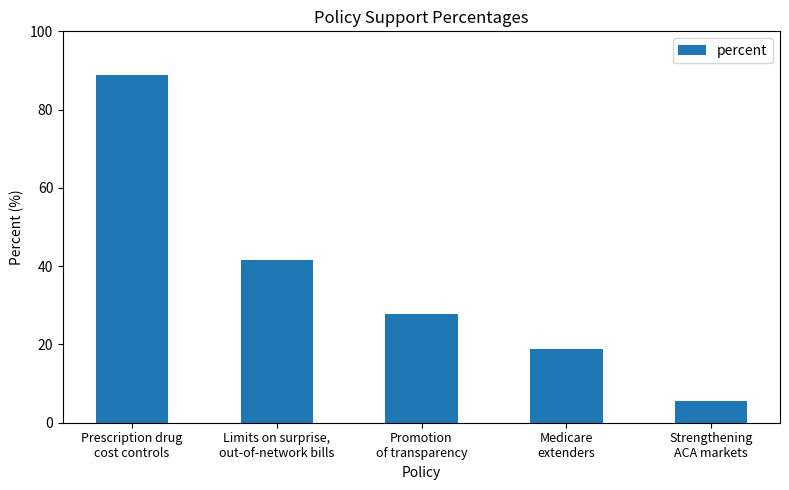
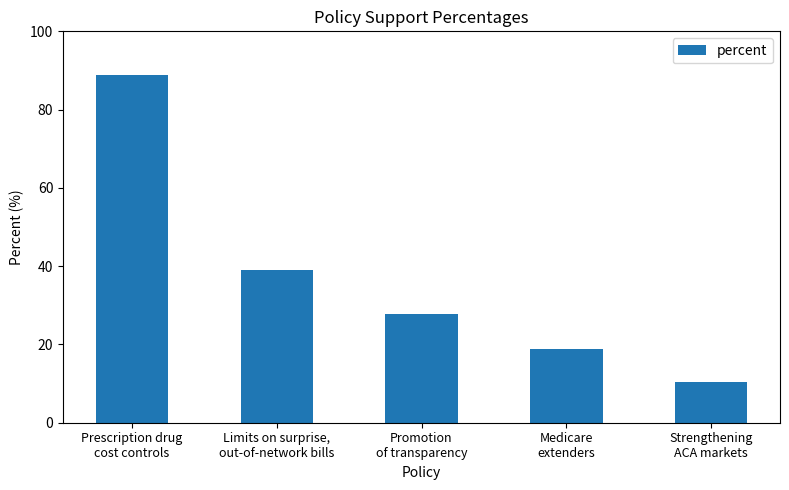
  {
    "Prescription drug cost controls": 89,
-   "Limits on surprise, out-of-network bills": 42,
+   "Limits on surprise, out-of-network bills": 39,
    "Promotion of transparency": 28,
    "Medicare extenders": 19,
-   "Strengthening ACA markets": 6
+   "Strengthening ACA markets": 10
  }
